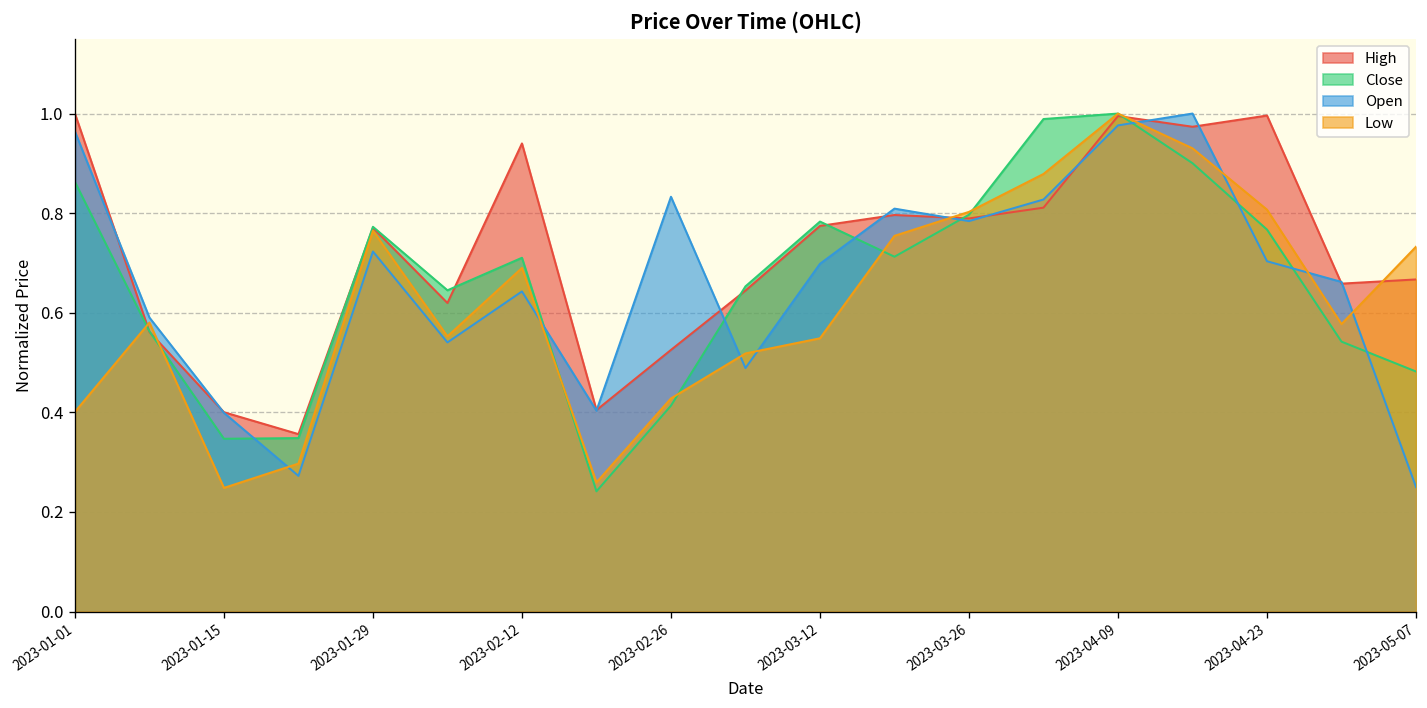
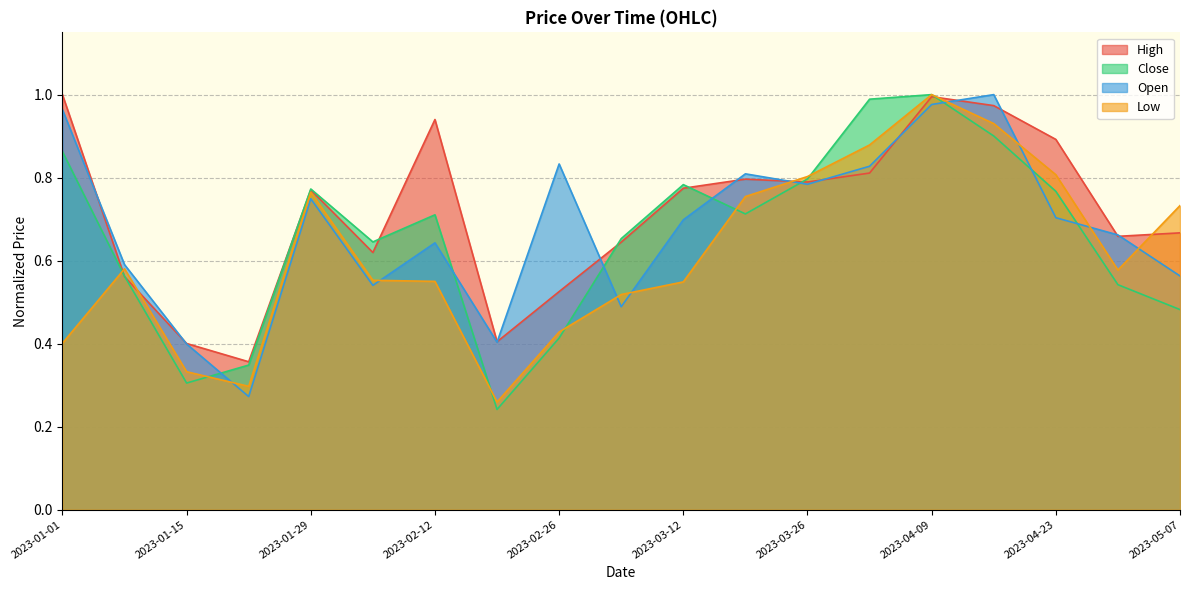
  {
    "High": {
      "2023-01-01": 1.00,
      "2023-02-12": 0.94,
      "2023-02-26": 0.53,
      "2023-03-12": 0.77,
-     "2023-04-23": 1.00,
+     "2023-04-23": 0.89,
      "2023-05-07": 0.67
    },
    "Close": {
      "2023-01-01": 0.86,
-     "2023-01-15": 0.35,
+     "2023-01-15": 0.31,
      "2023-02-12": 0.71,
      "2023-02-26": 0.41,
      "2023-03-12": 0.78,
      "2023-04-23": 0.77,
      "2023-05-07": 0.48
    },
    "Open": {
      "2023-01-01": 0.96,
-     "2023-01-29": 0.72,
+     "2023-01-29": 0.75,
      "2023-02-12": 0.64,
      "2023-02-26": 0.83,
      "2023-03-12": 0.70,
      "2023-04-09": 0.98,
      "2023-04-23": 0.70,
-     "2023-05-07": 0.25
+     "2023-05-07": 0.56
    },
    "Low": {
      "2023-01-01": 0.40,
-     "2023-01-15": 0.25,
-     "2023-02-12": 0.69,
+     "2023-01-15": 0.33,
+     "2023-02-12": 0.55,
      "2023-02-26": 0.43,
      "2023-03-12": 0.55,
      "2023-04-23": 0.81,
      "2023-05-07": 0.73
    }
  }
